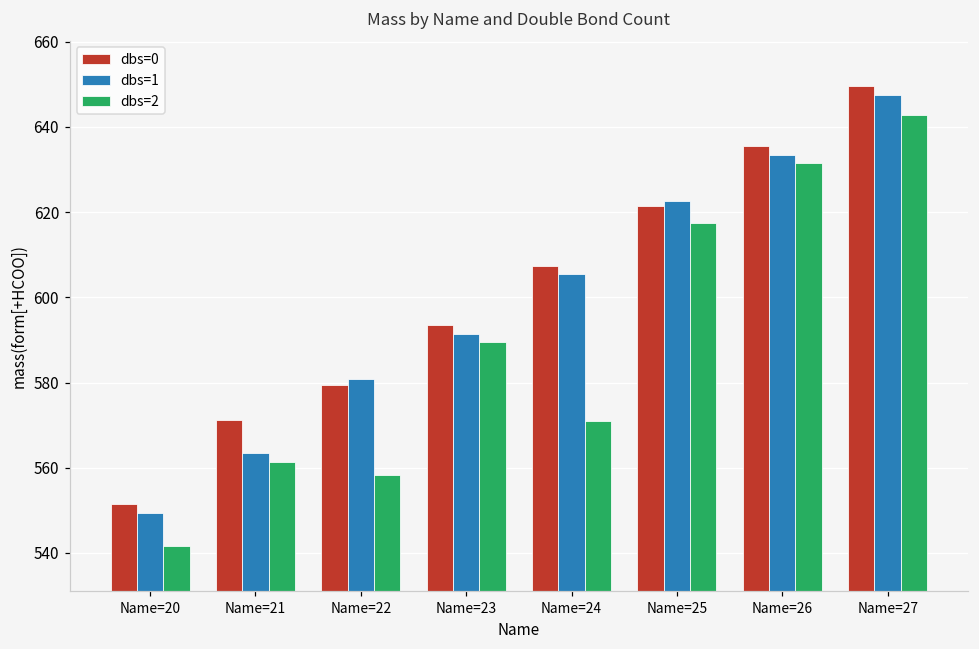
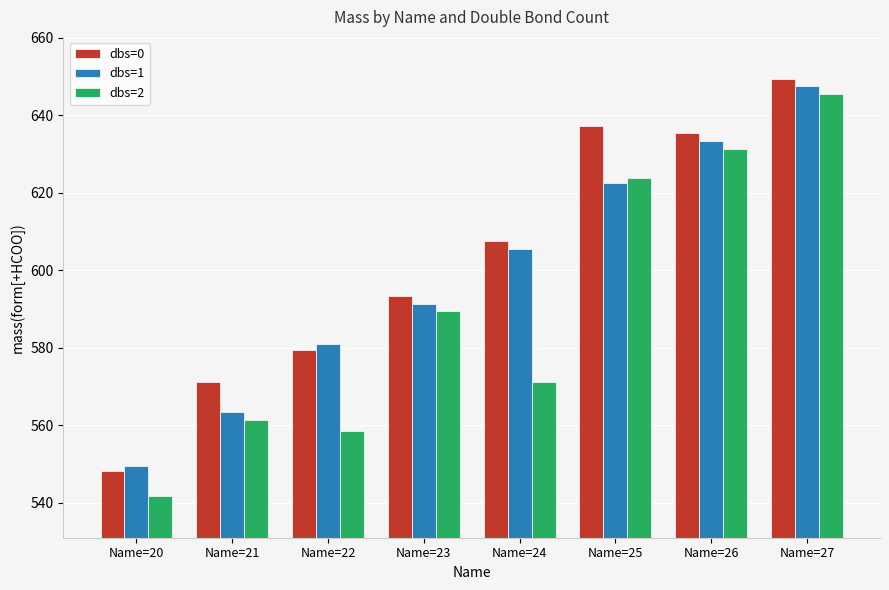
  {
    "dbs=0": {
-     "Name=20": 551,
+     "Name=20": 548,
      "Name=21": 571,
      "Name=22": 579,
      "Name=23": 593,
      "Name=24": 607,
-     "Name=25": 621,
+     "Name=25": 637,
      "Name=26": 635,
      "Name=27": 650
    },
    "dbs=1": {
      "Name=20": 549,
      "Name=21": 563,
      "Name=22": 581,
      "Name=23": 591,
      "Name=24": 605,
      "Name=25": 623,
      "Name=26": 633,
      "Name=27": 647
    },
    "dbs=2": {
      "Name=20": 542,
      "Name=21": 561,
      "Name=22": 558,
      "Name=23": 589,
      "Name=24": 571,
-     "Name=25": 617,
+     "Name=25": 624,
      "Name=26": 631,
-     "Name=27": 643
+     "Name=27": 645
    }
  }
